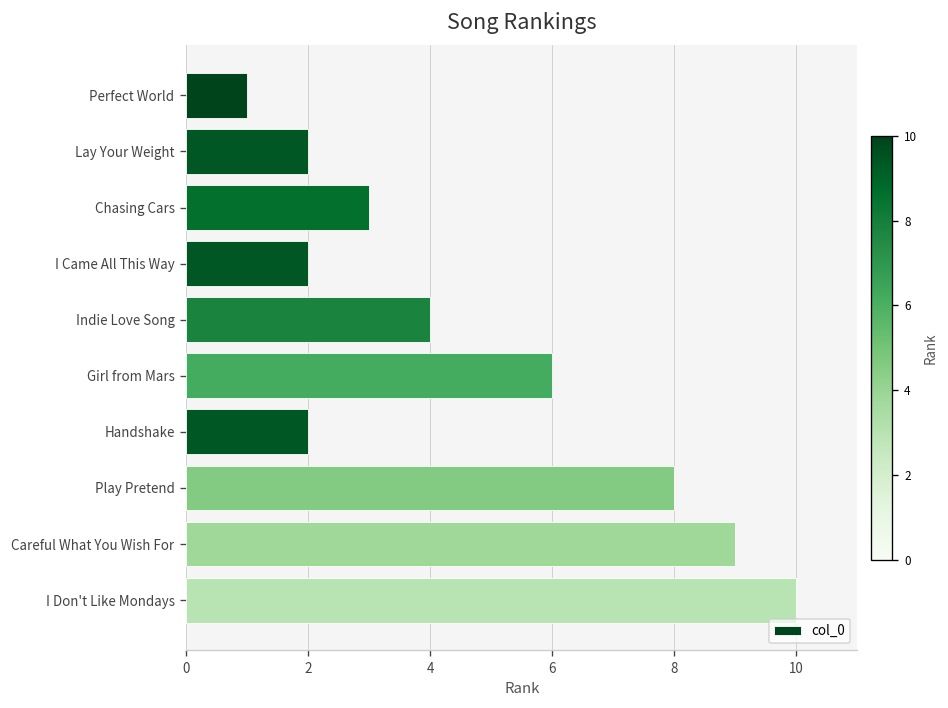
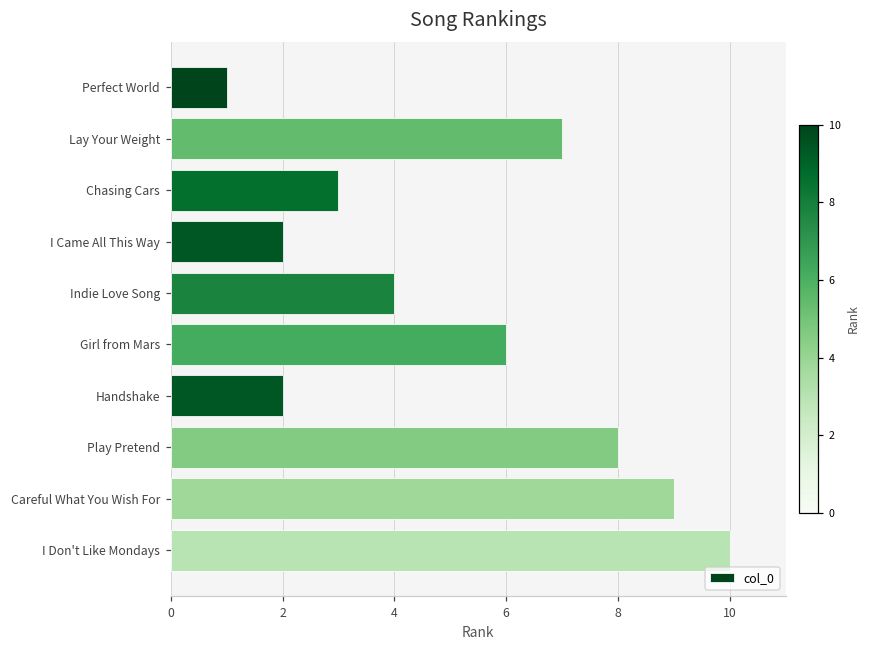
  {
    "Perfect World": 1,
-   "Lay Your Weight": 2,
+   "Lay Your Weight": 7,
    "Chasing Cars": 3,
    "I Came All This Way": 2,
    "Indie Love Song": 4,
    "Girl from Mars": 6,
    "Handshake": 2,
    "Play Pretend": 8,
    "Careful What You Wish For": 9,
    "I Don't Like Mondays": 10
  }
